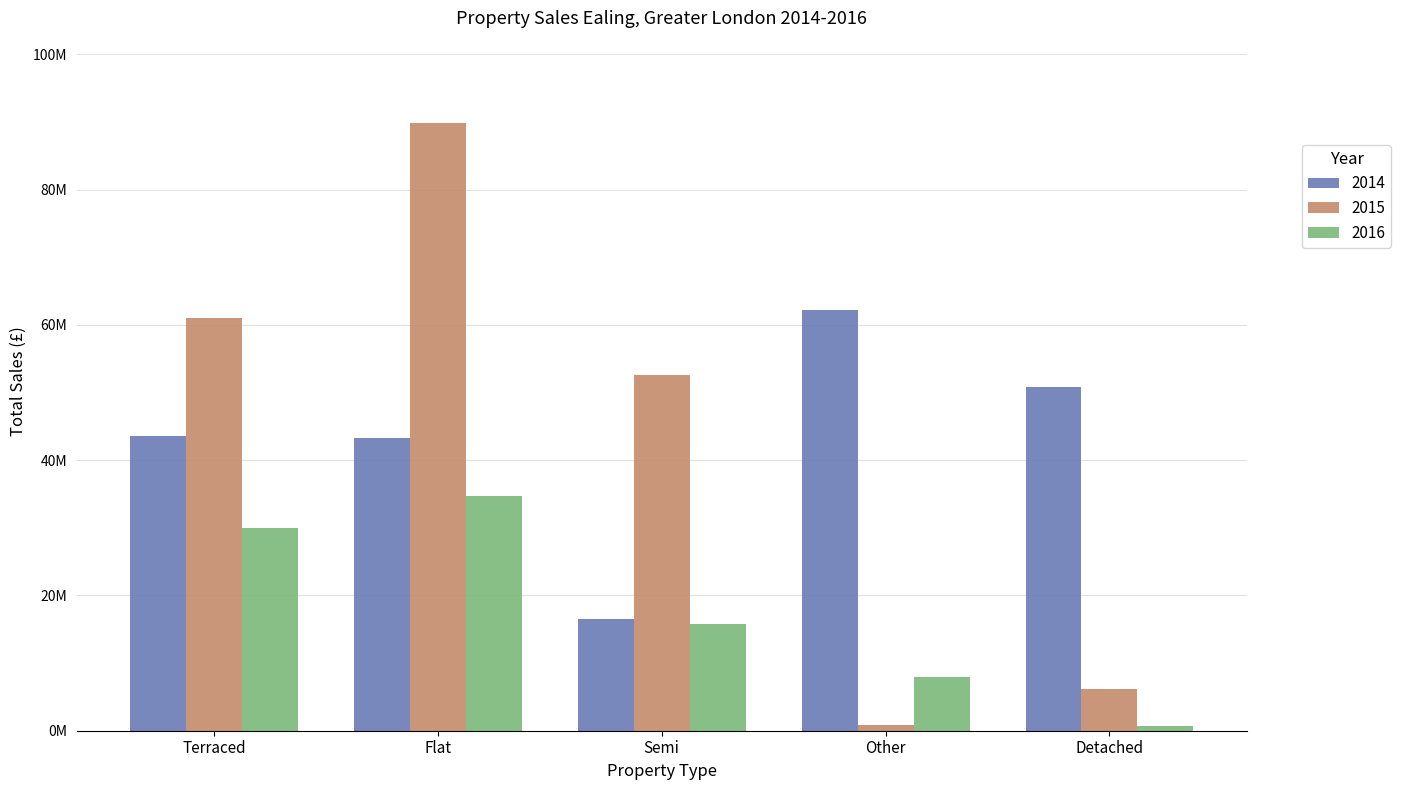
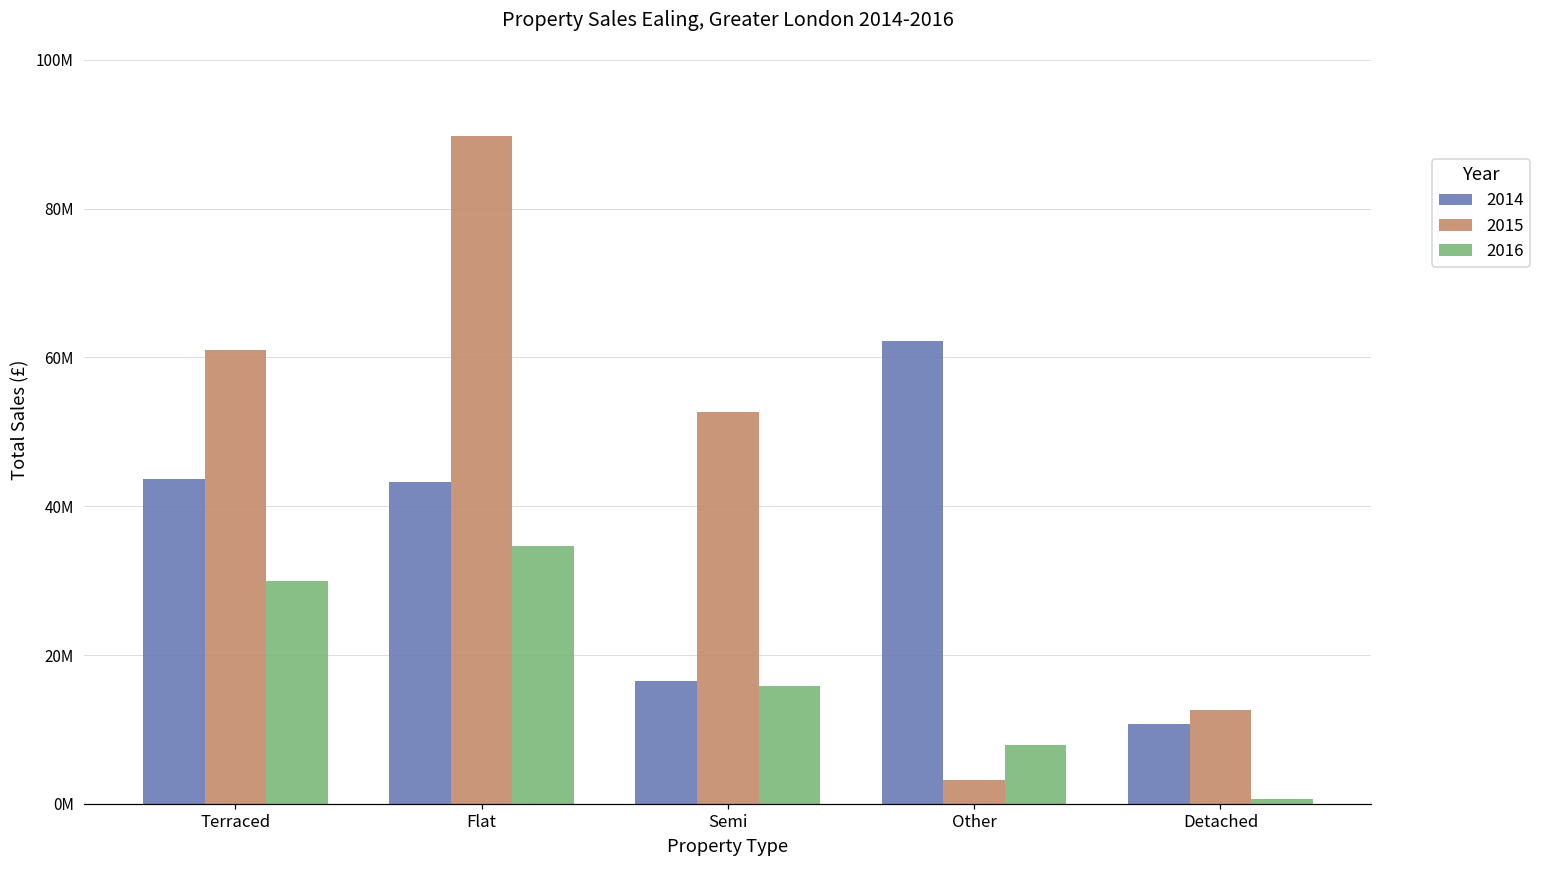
  {
    "2014": {
      "Terraced": 44000000,
      "Flat": 43000000,
      "Semi": 16000000,
      "Other": 62000000,
-     "Detached": 51000000
+     "Detached": 11000000
    },
    "2015": {
      "Terraced": 61000000,
      "Flat": 90000000,
      "Semi": 53000000,
-     "Other": 1000000,
-     "Detached": 6000000
+     "Other": 3000000,
+     "Detached": 13000000
    },
    "2016": {
      "Terraced": 30000000,
      "Flat": 35000000,
      "Semi": 16000000,
      "Other": 8000000,
      "Detached": 1000000
    }
  }
